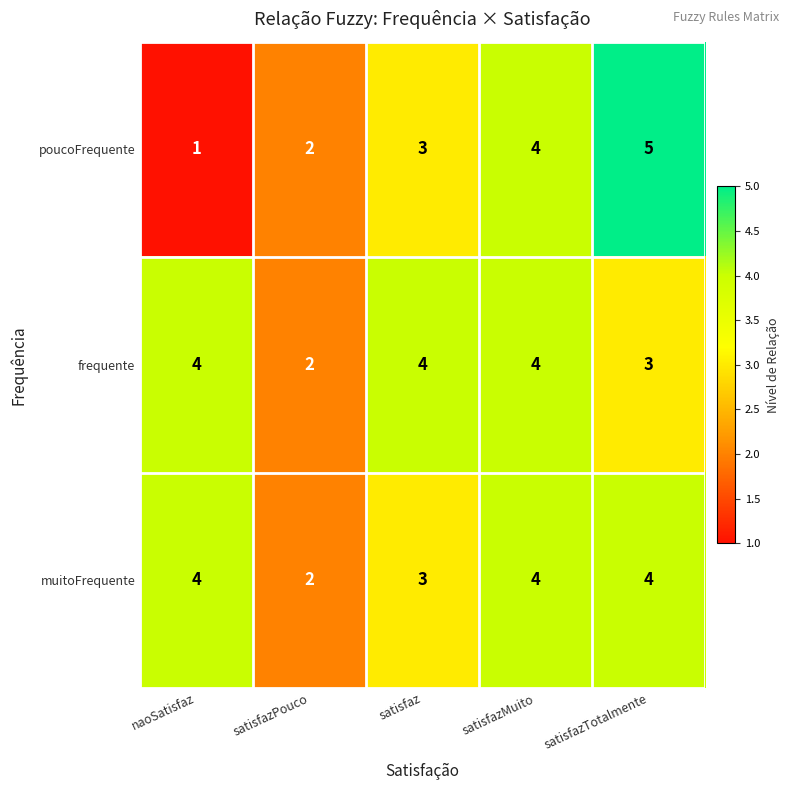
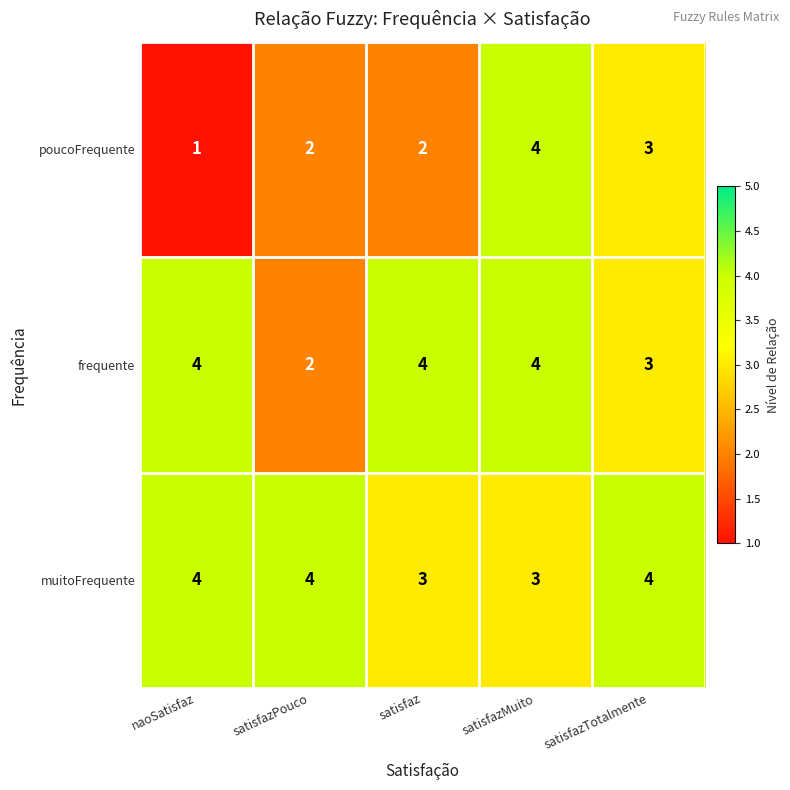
  {
    "poucoFrequente": {
      "naoSatisfaz": 1,
      "satisfazPouco": 2,
-     "satisfaz": 3,
+     "satisfaz": 2,
      "satisfazMuito": 4,
-     "satisfazTotalmente": 5
+     "satisfazTotalmente": 3
    },
    "frequente": {
      "naoSatisfaz": 4,
      "satisfazPouco": 2,
      "satisfaz": 4,
      "satisfazMuito": 4,
      "satisfazTotalmente": 3
    },
    "muitoFrequente": {
      "naoSatisfaz": 4,
-     "satisfazPouco": 2,
+     "satisfazPouco": 4,
      "satisfaz": 3,
-     "satisfazMuito": 4,
+     "satisfazMuito": 3,
      "satisfazTotalmente": 4
    }
  }
